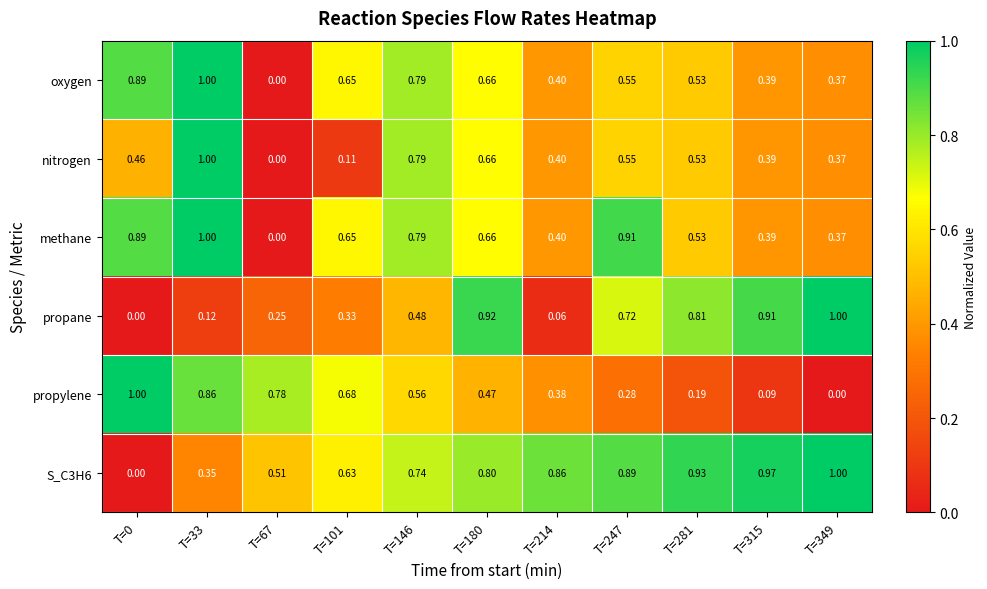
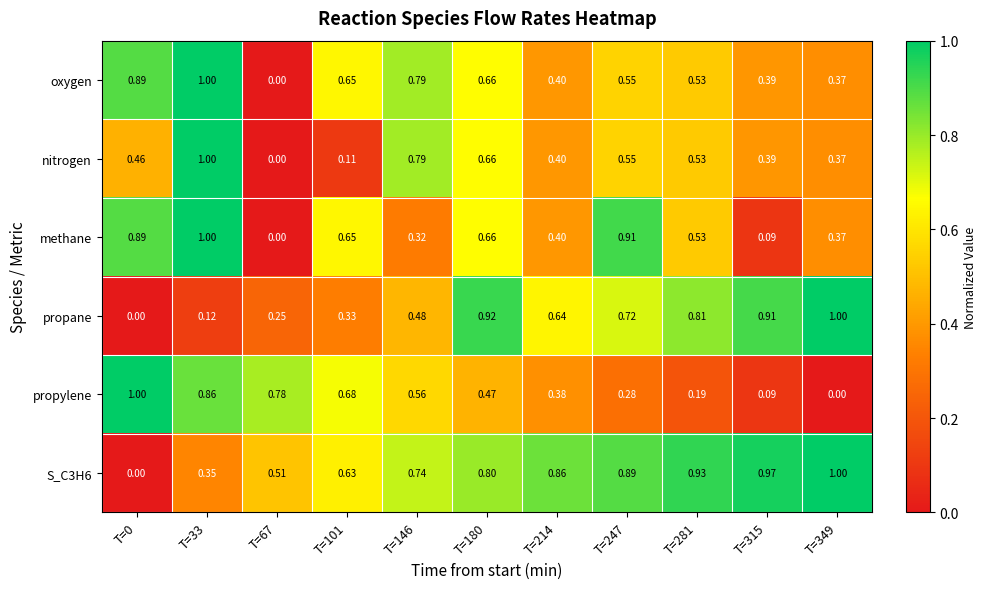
  {
    "oxygen": {
      "T=0": 0.89,
      "T=33": 1.00,
      "T=67": 0.00,
      "T=101": 0.65,
      "T=146": 0.79,
      "T=180": 0.66,
      "T=214": 0.40,
      "T=247": 0.55,
      "T=281": 0.53,
      "T=315": 0.39,
      "T=349": 0.37
    },
    "nitrogen": {
      "T=0": 0.46,
      "T=33": 1.00,
      "T=67": 0.00,
      "T=101": 0.11,
      "T=146": 0.79,
      "T=180": 0.66,
      "T=214": 0.40,
      "T=247": 0.55,
      "T=281": 0.53,
      "T=315": 0.39,
      "T=349": 0.37
    },
    "methane": {
      "T=0": 0.89,
      "T=33": 1.00,
      "T=67": 0.00,
      "T=101": 0.65,
-     "T=146": 0.79,
+     "T=146": 0.32,
      "T=180": 0.66,
      "T=214": 0.40,
      "T=247": 0.91,
      "T=281": 0.53,
-     "T=315": 0.39,
+     "T=315": 0.09,
      "T=349": 0.37
    },
    "propane": {
      "T=0": 0.00,
      "T=33": 0.12,
      "T=67": 0.25,
      "T=101": 0.33,
      "T=146": 0.48,
      "T=180": 0.92,
-     "T=214": 0.06,
+     "T=214": 0.64,
      "T=247": 0.72,
      "T=281": 0.81,
      "T=315": 0.91,
      "T=349": 1.00
    },
    "propylene": {
      "T=0": 1.00,
      "T=33": 0.86,
      "T=67": 0.78,
      "T=101": 0.68,
      "T=146": 0.56,
      "T=180": 0.47,
      "T=214": 0.38,
      "T=247": 0.28,
      "T=281": 0.19,
      "T=315": 0.09,
      "T=349": 0.00
    },
    "S_C3H6": {
      "T=0": 0.00,
      "T=33": 0.35,
      "T=67": 0.51,
      "T=101": 0.63,
      "T=146": 0.74,
      "T=180": 0.80,
      "T=214": 0.86,
      "T=247": 0.89,
      "T=281": 0.93,
      "T=315": 0.97,
      "T=349": 1.00
    }
  }
